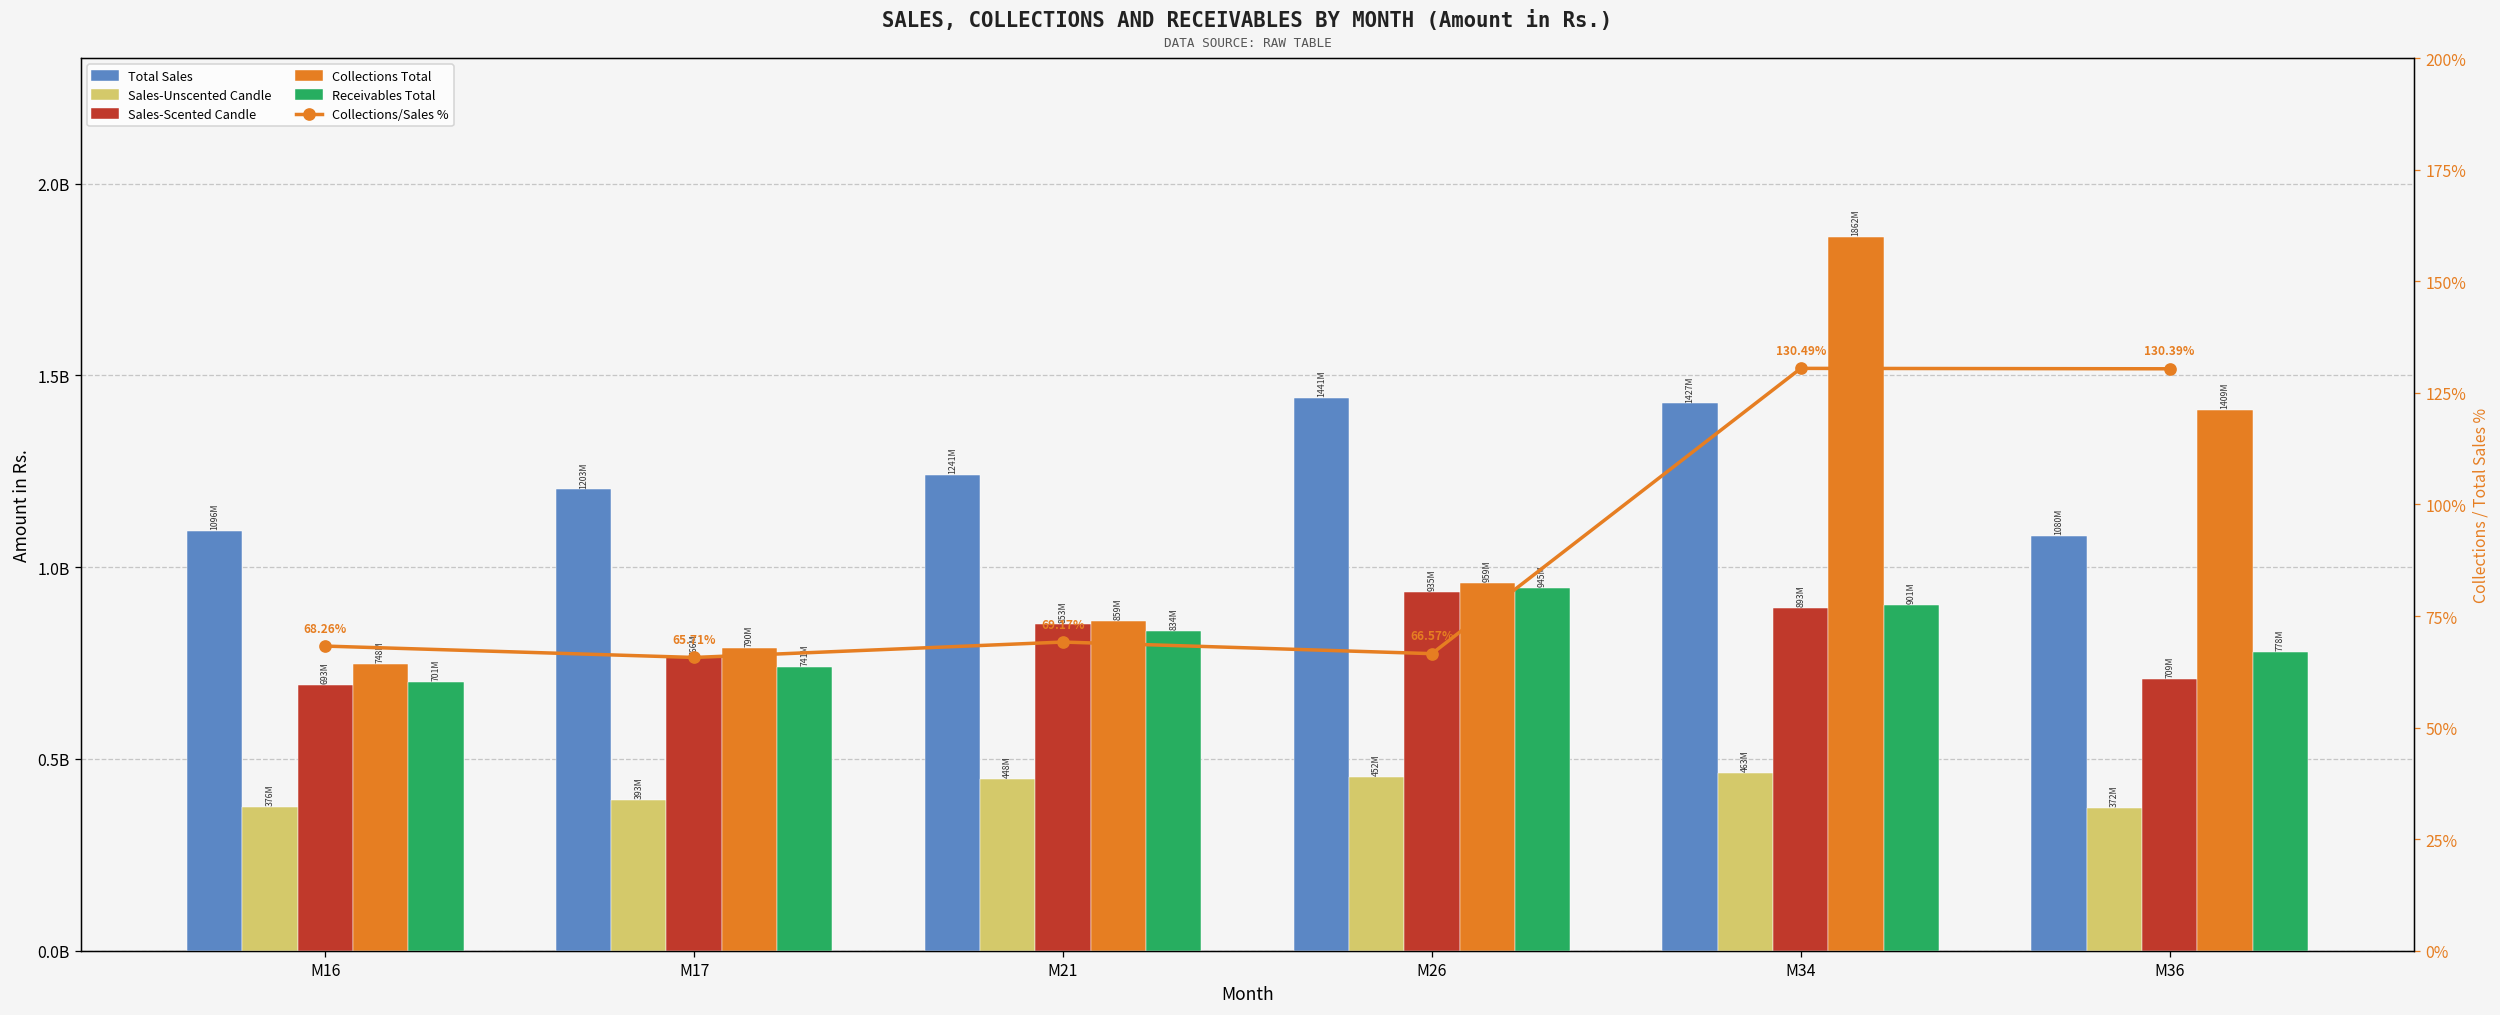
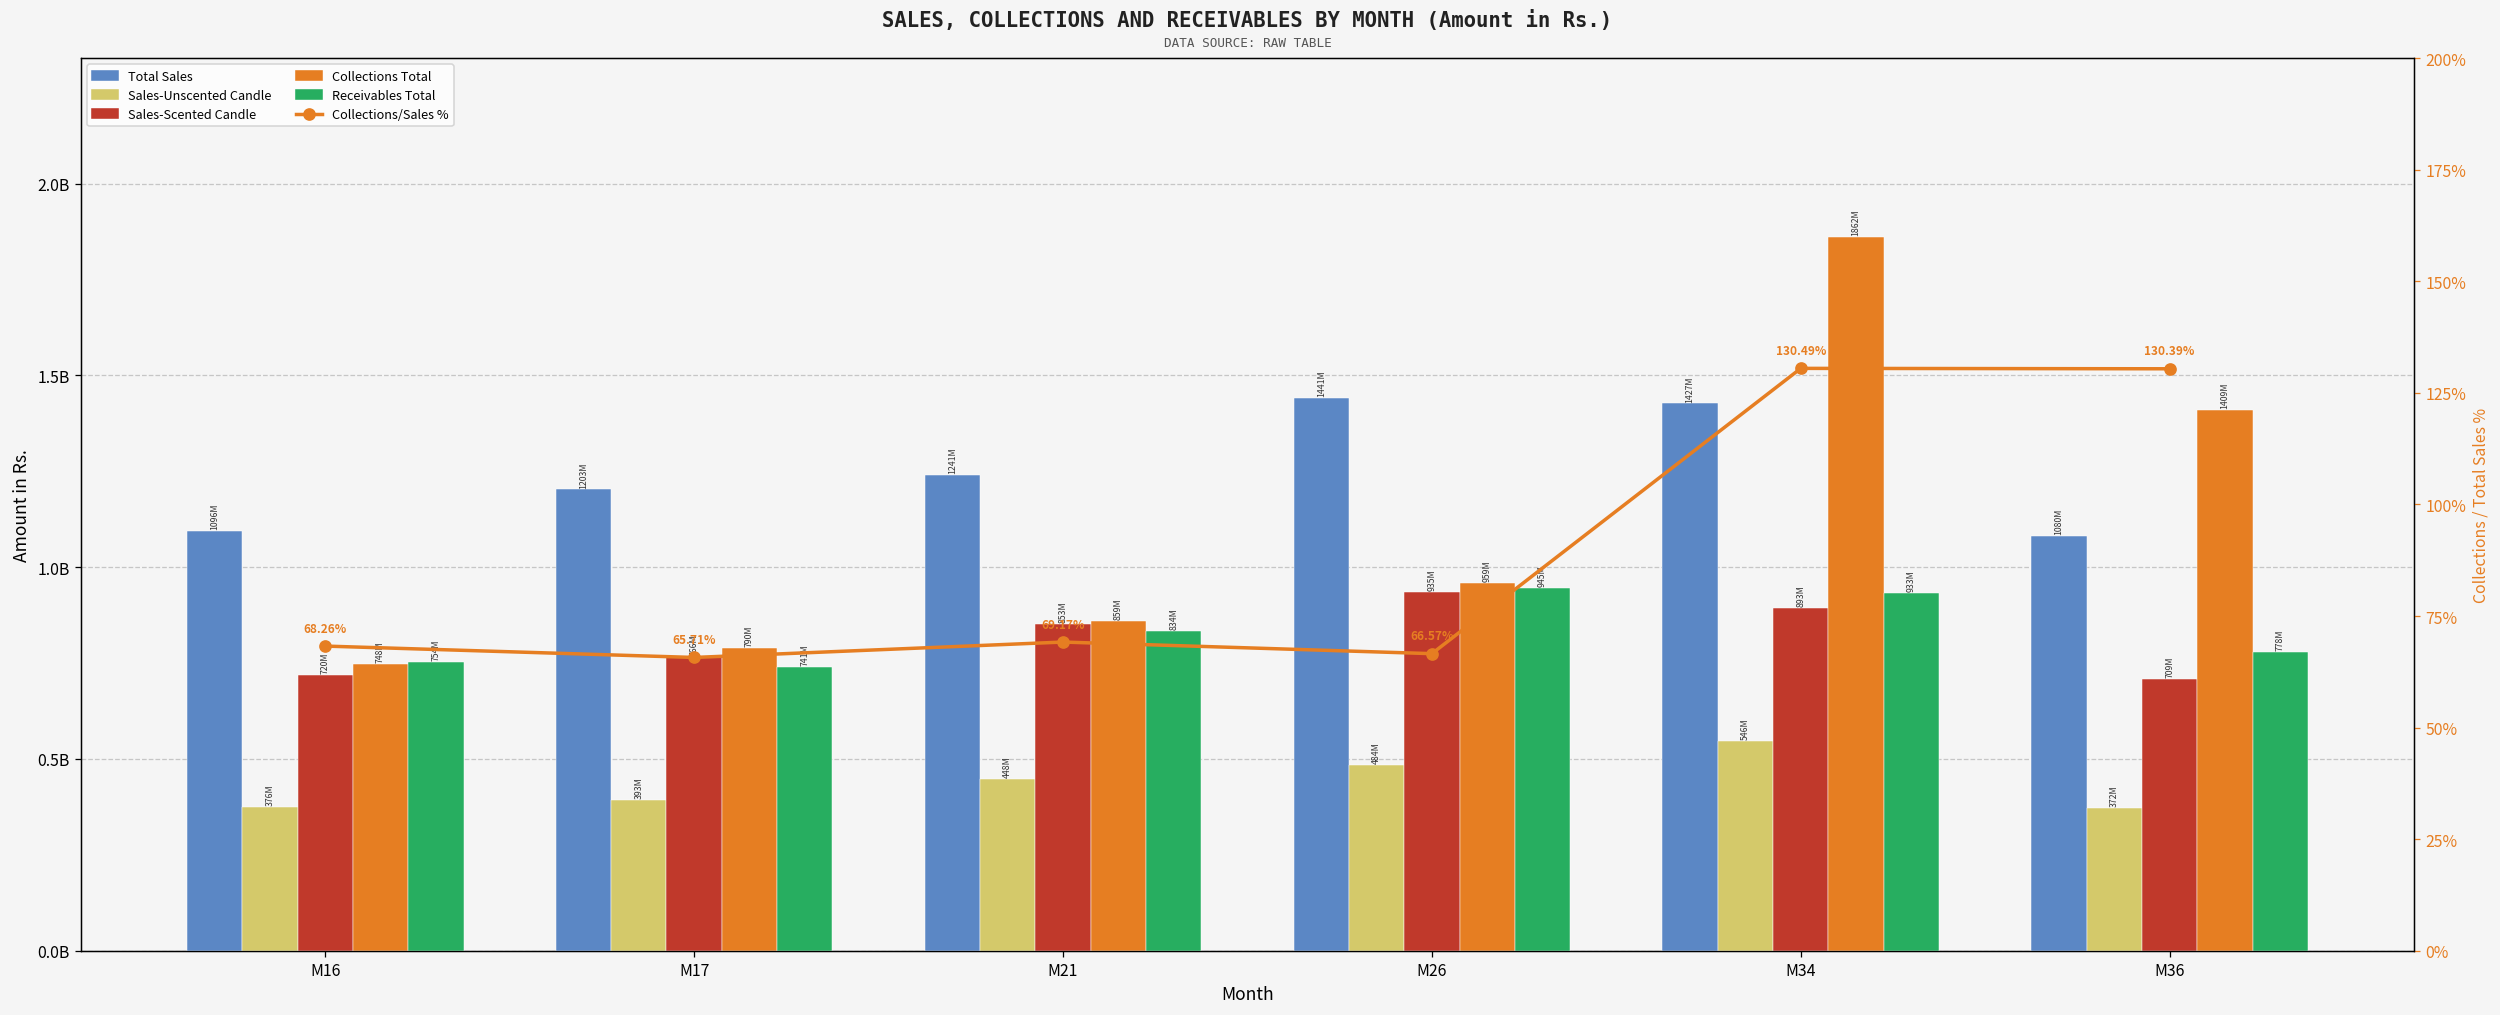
  {
    "Total Sales": {
      "M16": "1096M",
      "M17": "1203M",
      "M21": "1241M",
      "M26": "1441M",
      "M34": "1427M",
      "M36": "1080M"
    },
    "Sales-Unscented Candle": {
      "M16": "376M",
      "M17": "393M",
      "M21": "448M",
-     "M26": "452M",
-     "M34": "463M",
+     "M26": "484M",
+     "M34": "546M",
      "M36": "372M"
    },
    "Sales-Scented Candle": {
-     "M16": "693M",
+     "M16": "720M",
      "M21": "853M",
      "M26": "935M",
      "M34": "893M",
      "M36": "709M"
    },
    "Receivables Total": {
-     "M16": "701M",
+     "M16": "754M",
      "M17": "741M",
      "M21": "834M",
      "M26": "945M",
-     "M34": "901M",
+     "M34": "933M",
      "M36": "778M"
    }
  }
